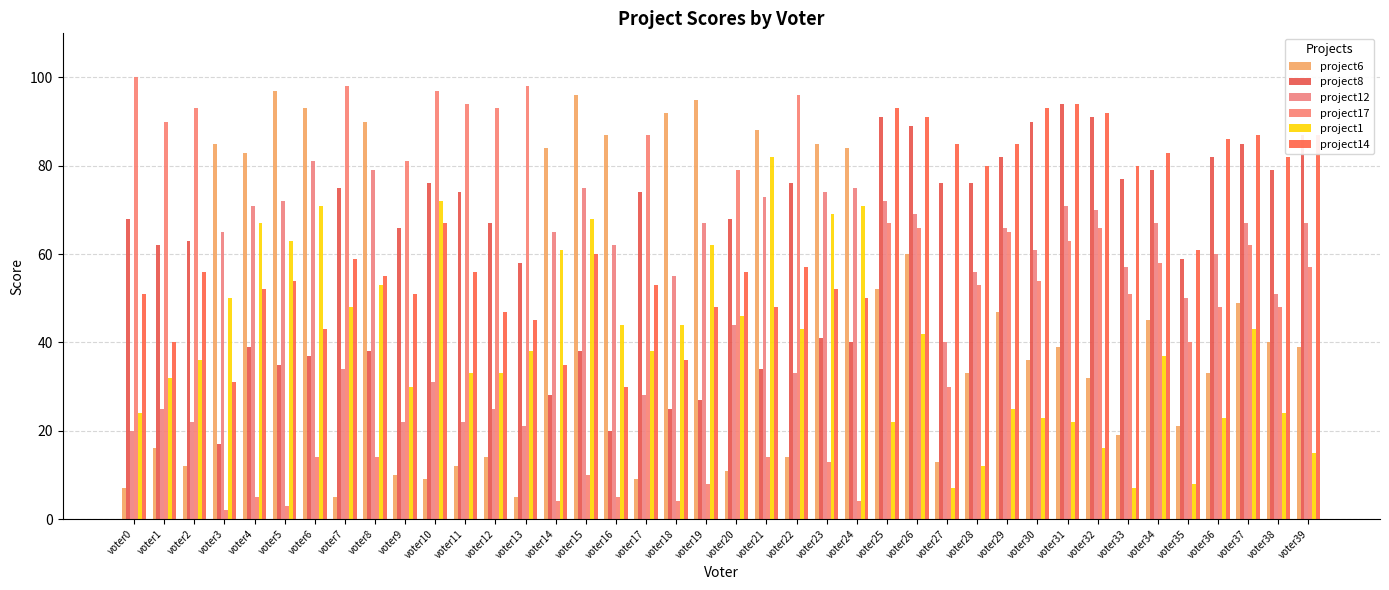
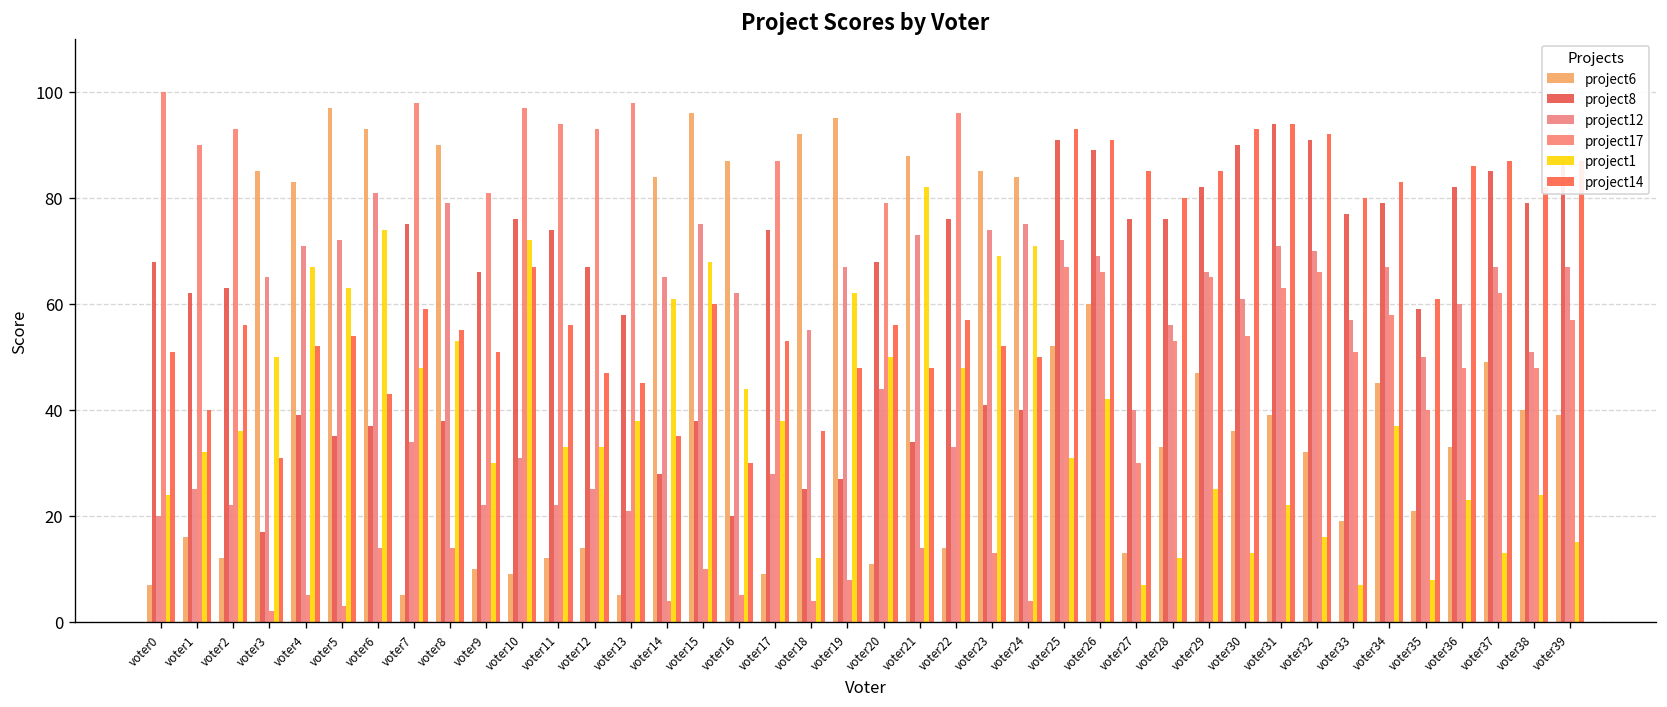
  {
    "project1": {
      "voter0": 24,
      "voter1": 32,
      "voter2": 36,
      "voter3": 50,
      "voter4": 67,
      "voter5": 63,
-     "voter6": 71,
+     "voter6": 74,
      "voter7": 48,
      "voter8": 53,
      "voter9": 30,
      "voter10": 72,
      "voter11": 33,
      "voter12": 33,
      "voter13": 38,
      "voter14": 61,
      "voter15": 68,
      "voter16": 44,
      "voter17": 38,
-     "voter18": 44,
+     "voter18": 12,
      "voter19": 62,
-     "voter20": 46,
+     "voter20": 50,
      "voter21": 82,
-     "voter22": 43,
+     "voter22": 48,
      "voter23": 69,
      "voter24": 71,
-     "voter25": 22,
+     "voter25": 31,
      "voter26": 42,
      "voter27": 7,
      "voter28": 12,
      "voter29": 25,
-     "voter30": 23,
+     "voter30": 13,
      "voter31": 22,
      "voter32": 16,
      "voter33": 7,
      "voter34": 37,
      "voter35": 8,
      "voter36": 23,
-     "voter37": 43,
+     "voter37": 13,
      "voter38": 24,
      "voter39": 15
    }
  }
